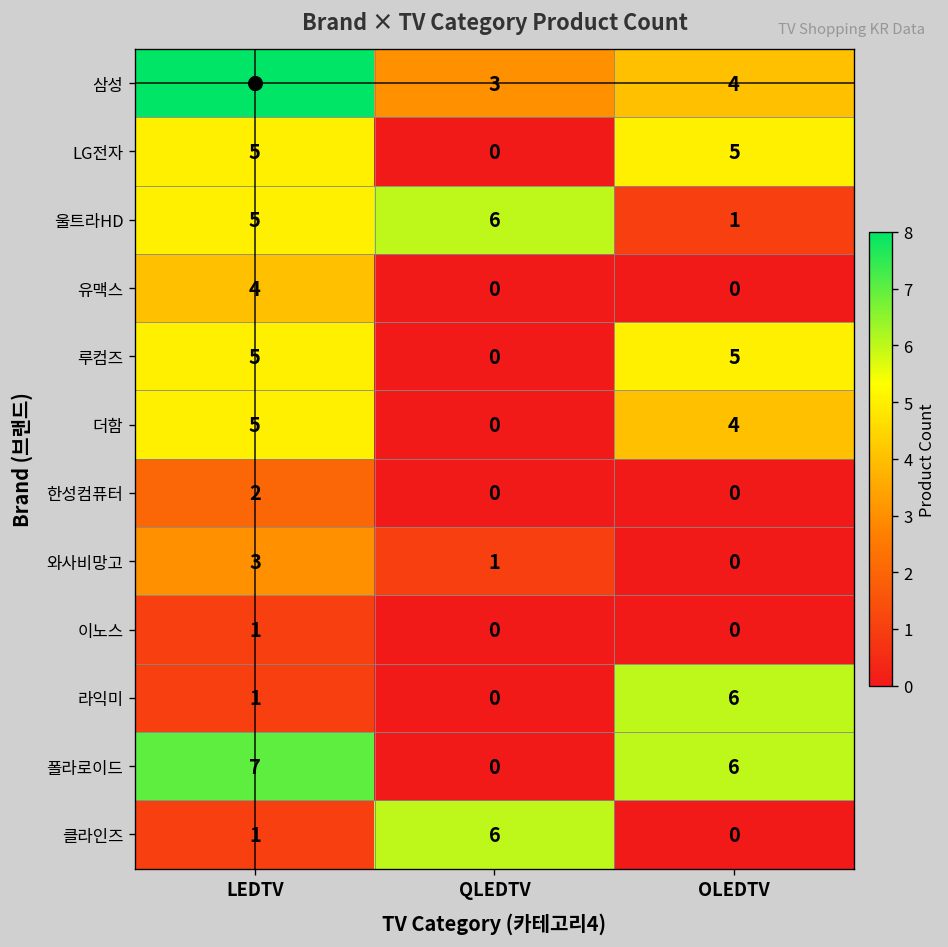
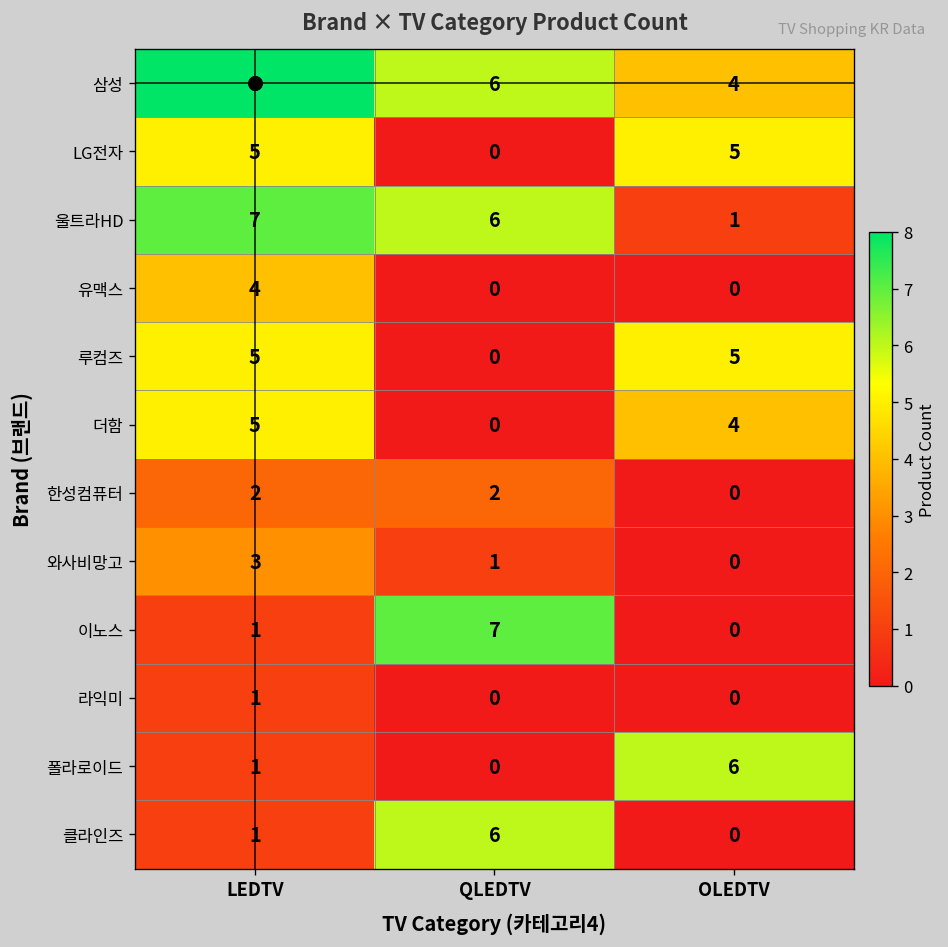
  {
    "삼성": {
-     "QLEDTV": 3,
+     "QLEDTV": 6,
      "OLEDTV": 4
    },
    "LG전자": {
      "LEDTV": 5,
      "QLEDTV": 0,
      "OLEDTV": 5
    },
    "울트라HD": {
-     "LEDTV": 5,
+     "LEDTV": 7,
      "QLEDTV": 6,
      "OLEDTV": 1
    },
    "유맥스": {
      "LEDTV": 4,
      "QLEDTV": 0,
      "OLEDTV": 0
    },
    "루컴즈": {
      "LEDTV": 5,
      "QLEDTV": 0,
      "OLEDTV": 5
    },
    "더함": {
      "LEDTV": 5,
      "QLEDTV": 0,
      "OLEDTV": 4
    },
    "한성컴퓨터": {
      "LEDTV": 2,
-     "QLEDTV": 0,
+     "QLEDTV": 2,
      "OLEDTV": 0
    },
    "와사비망고": {
      "LEDTV": 3,
      "QLEDTV": 1,
      "OLEDTV": 0
    },
    "이노스": {
      "LEDTV": 1,
-     "QLEDTV": 0,
+     "QLEDTV": 7,
      "OLEDTV": 0
    },
    "라익미": {
      "LEDTV": 1,
      "QLEDTV": 0,
-     "OLEDTV": 6
+     "OLEDTV": 0
    },
    "폴라로이드": {
-     "LEDTV": 7,
+     "LEDTV": 1,
      "QLEDTV": 0,
      "OLEDTV": 6
    },
    "클라인즈": {
      "LEDTV": 1,
      "QLEDTV": 6,
      "OLEDTV": 0
    }
  }
